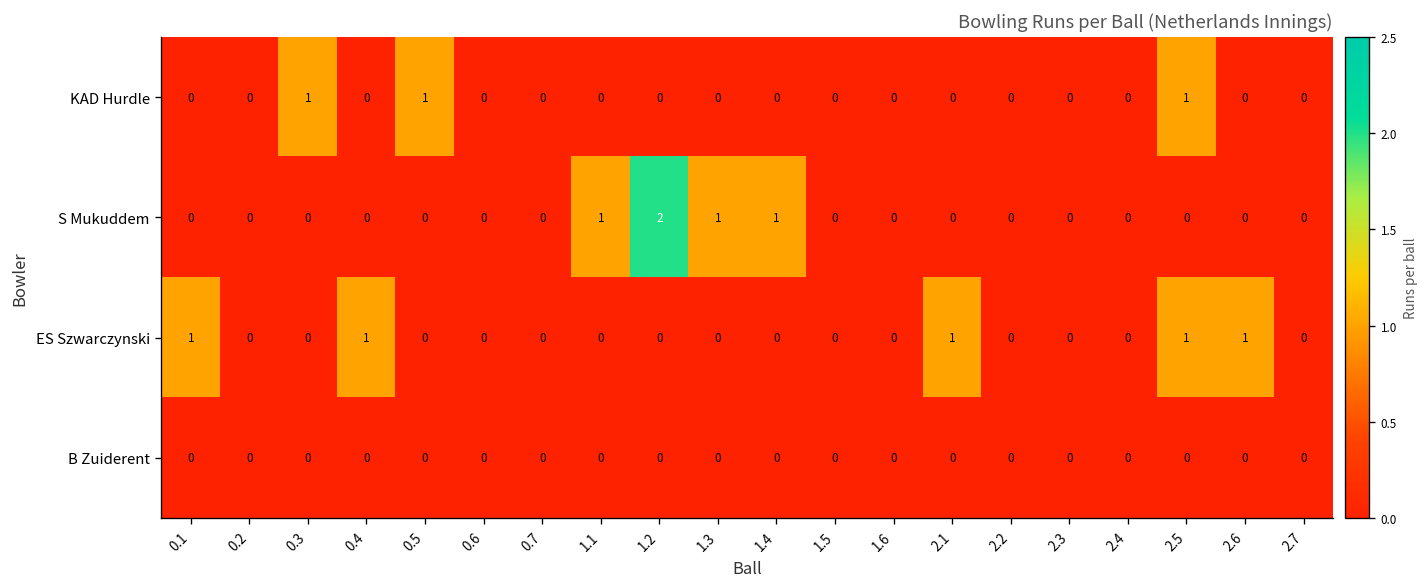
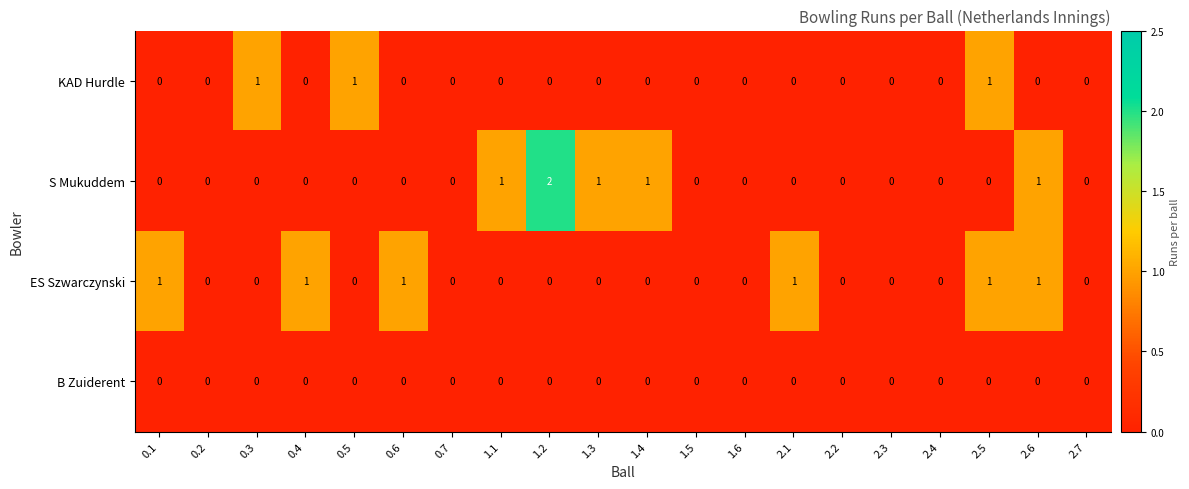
  {
    "KAD Hurdle": {
      "0.1": 0,
      "0.2": 0,
      "0.3": 1,
      "0.4": 0,
      "0.5": 1,
      "0.6": 0,
      "0.7": 0,
      "1.1": 0,
      "1.2": 0,
      "1.3": 0,
      "1.4": 0,
      "1.5": 0,
      "1.6": 0,
      "2.1": 0,
      "2.2": 0,
      "2.3": 0,
      "2.4": 0,
      "2.5": 1,
      "2.6": 0,
      "2.7": 0
    },
    "S Mukuddem": {
      "0.1": 0,
      "0.2": 0,
      "0.3": 0,
      "0.4": 0,
      "0.5": 0,
      "0.6": 0,
      "0.7": 0,
      "1.1": 1,
      "1.2": 2,
      "1.3": 1,
      "1.4": 1,
      "1.5": 0,
      "1.6": 0,
      "2.1": 0,
      "2.2": 0,
      "2.3": 0,
      "2.4": 0,
      "2.5": 0,
-     "2.6": 0,
+     "2.6": 1,
      "2.7": 0
    },
    "ES Szwarczynski": {
      "0.1": 1,
      "0.2": 0,
      "0.3": 0,
      "0.4": 1,
      "0.5": 0,
-     "0.6": 0,
+     "0.6": 1,
      "0.7": 0,
      "1.1": 0,
      "1.2": 0,
      "1.3": 0,
      "1.4": 0,
      "1.5": 0,
      "1.6": 0,
      "2.1": 1,
      "2.2": 0,
      "2.3": 0,
      "2.4": 0,
      "2.5": 1,
      "2.6": 1,
      "2.7": 0
    },
    "B Zuiderent": {
      "0.1": 0,
      "0.2": 0,
      "0.3": 0,
      "0.4": 0,
      "0.5": 0,
      "0.6": 0,
      "0.7": 0,
      "1.1": 0,
      "1.2": 0,
      "1.3": 0,
      "1.4": 0,
      "1.5": 0,
      "1.6": 0,
      "2.1": 0,
      "2.2": 0,
      "2.3": 0,
      "2.4": 0,
      "2.5": 0,
      "2.6": 0,
      "2.7": 0
    }
  }
